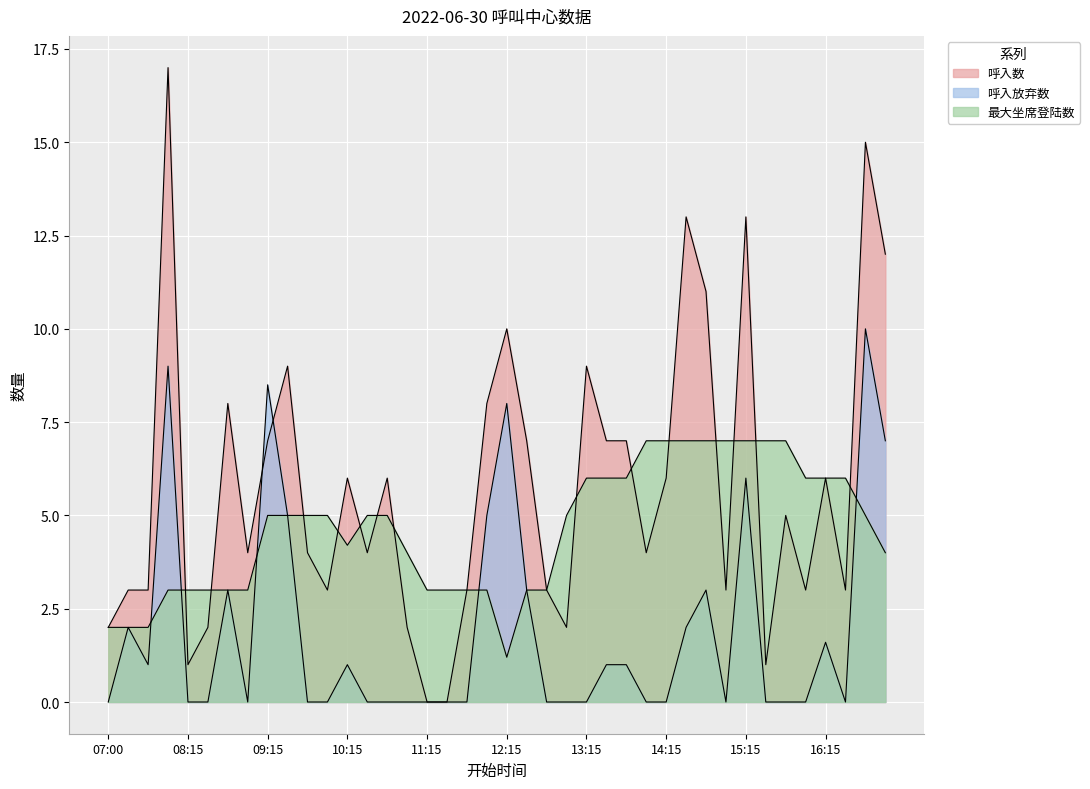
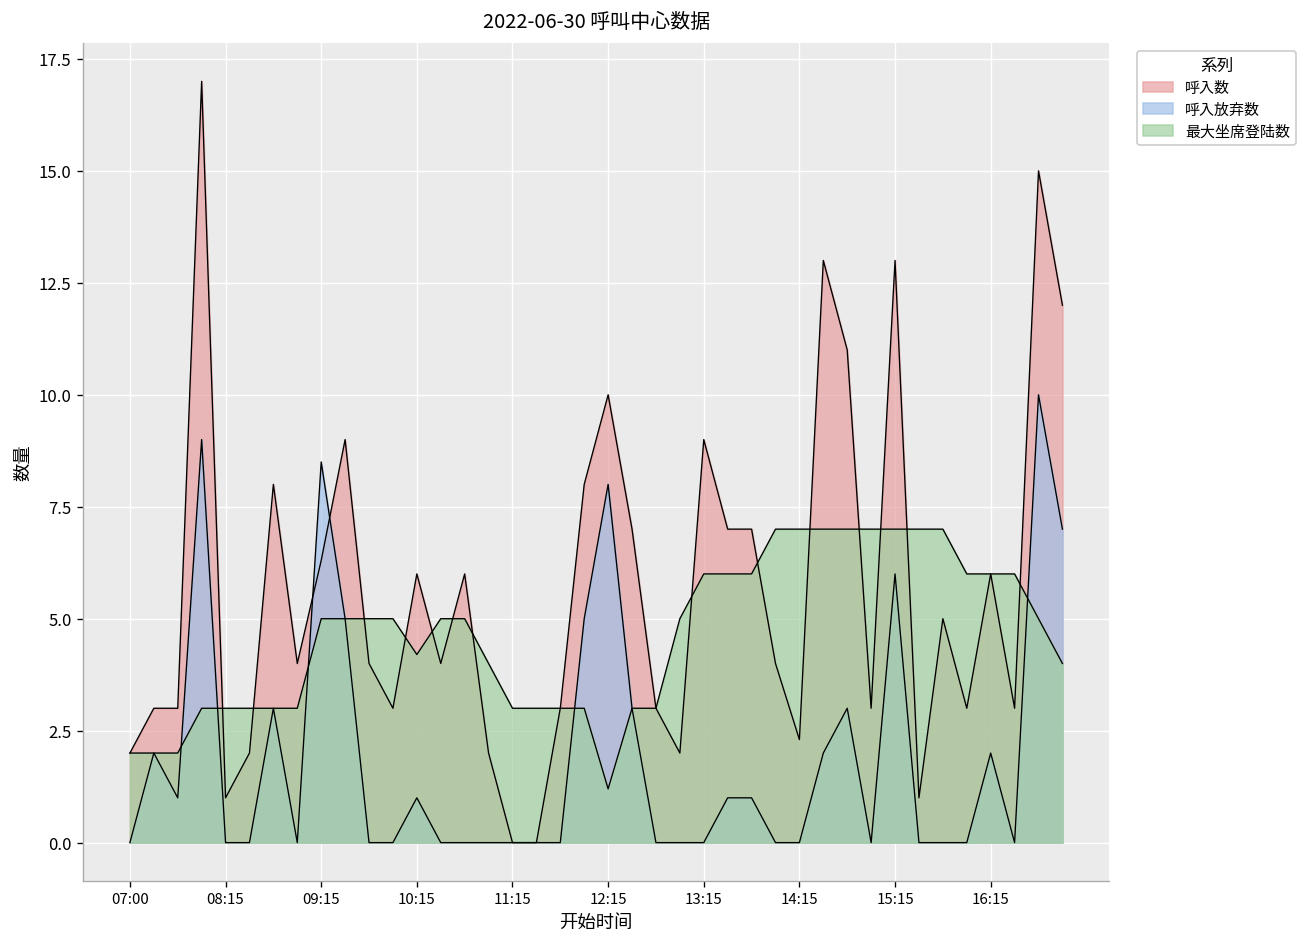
  {
    "呼入数": {
      "08:15": 1.0,
-     "09:15": 7.0,
+     "09:15": 6.3,
      "10:15": 6.0,
      "12:15": 10.0,
      "13:15": 9.0,
-     "14:15": 6.0,
+     "14:15": 2.3,
      "15:15": 13.0
    },
    "呼入放弃数": {
      "07:00": 0.0,
      "08:15": 0.0,
      "09:15": 8.5,
      "10:15": 1.0,
      "12:15": 8.0,
      "13:15": 0.0,
      "14:15": 0.0,
      "15:15": 6.0,
-     "16:15": 1.6
+     "16:15": 2.0
    },
    "最大坐席登陆数": {
      "08:15": 3.0,
      "09:15": 5.0,
      "10:15": 4.2,
      "11:15": 3.0,
      "12:15": 1.2,
      "13:15": 6.0,
      "14:15": 7.0,
      "15:15": 7.0
    }
  }
